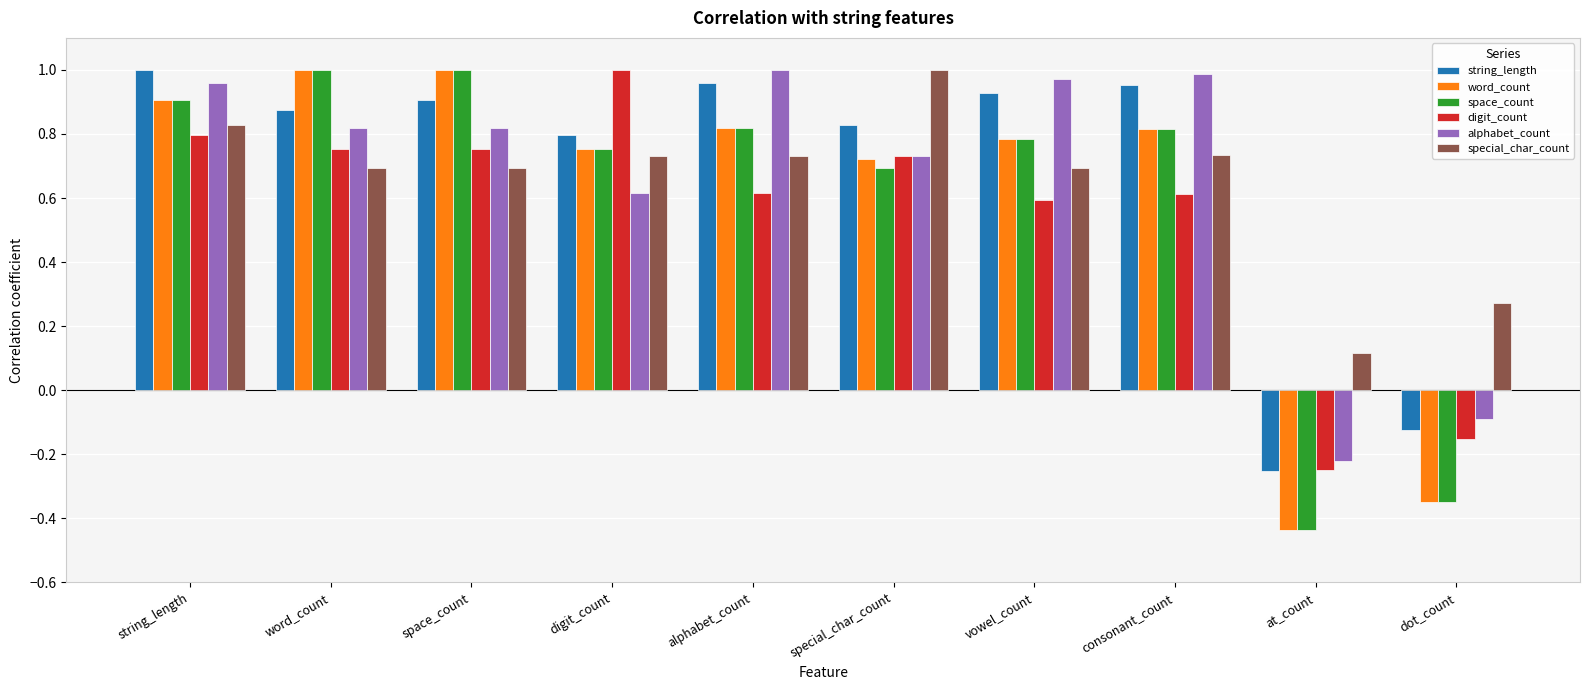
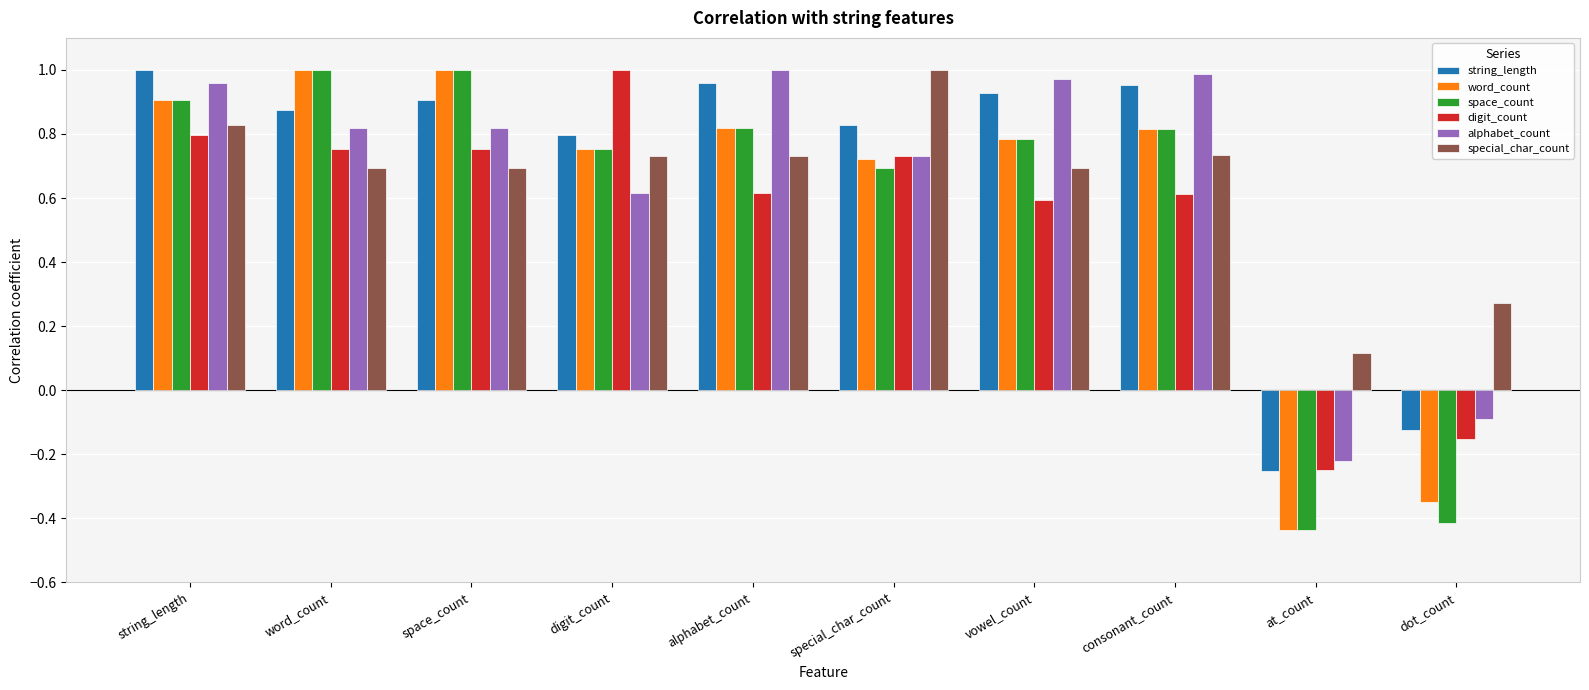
  {
    "string_length": {
      "string_length": 1.00,
      "word_count": 0.87,
      "space_count": 0.91,
      "digit_count": 0.80,
      "alphabet_count": 0.96,
      "special_char_count": 0.83,
      "vowel_count": 0.93,
      "consonant_count": 0.95,
      "at_count": -0.25,
      "dot_count": -0.13
    },
    "word_count": {
      "string_length": 0.91,
      "word_count": 1.00,
      "space_count": 1.00,
      "digit_count": 0.75,
      "alphabet_count": 0.82,
      "special_char_count": 0.72,
      "vowel_count": 0.78,
      "consonant_count": 0.81,
      "at_count": -0.44,
      "dot_count": -0.35
    },
    "space_count": {
      "string_length": 0.91,
      "word_count": 1.00,
      "space_count": 1.00,
      "digit_count": 0.75,
      "alphabet_count": 0.82,
      "special_char_count": 0.69,
      "vowel_count": 0.78,
      "consonant_count": 0.81,
      "at_count": -0.44,
-     "dot_count": -0.35
+     "dot_count": -0.42
    },
    "digit_count": {
      "string_length": 0.80,
      "word_count": 0.75,
      "space_count": 0.75,
      "digit_count": 1.00,
      "alphabet_count": 0.62,
      "special_char_count": 0.73,
      "vowel_count": 0.59,
      "consonant_count": 0.61,
      "at_count": -0.25,
      "dot_count": -0.15
    },
    "alphabet_count": {
      "string_length": 0.96,
      "word_count": 0.82,
      "space_count": 0.82,
      "digit_count": 0.62,
      "alphabet_count": 1.00,
      "special_char_count": 0.73,
      "vowel_count": 0.97,
      "consonant_count": 0.99,
      "at_count": -0.22,
      "dot_count": -0.09
    },
    "special_char_count": {
      "string_length": 0.83,
      "word_count": 0.69,
      "space_count": 0.69,
      "digit_count": 0.73,
      "alphabet_count": 0.73,
      "special_char_count": 1.00,
      "vowel_count": 0.69,
      "consonant_count": 0.73,
      "at_count": 0.11,
      "dot_count": 0.27
    }
  }
